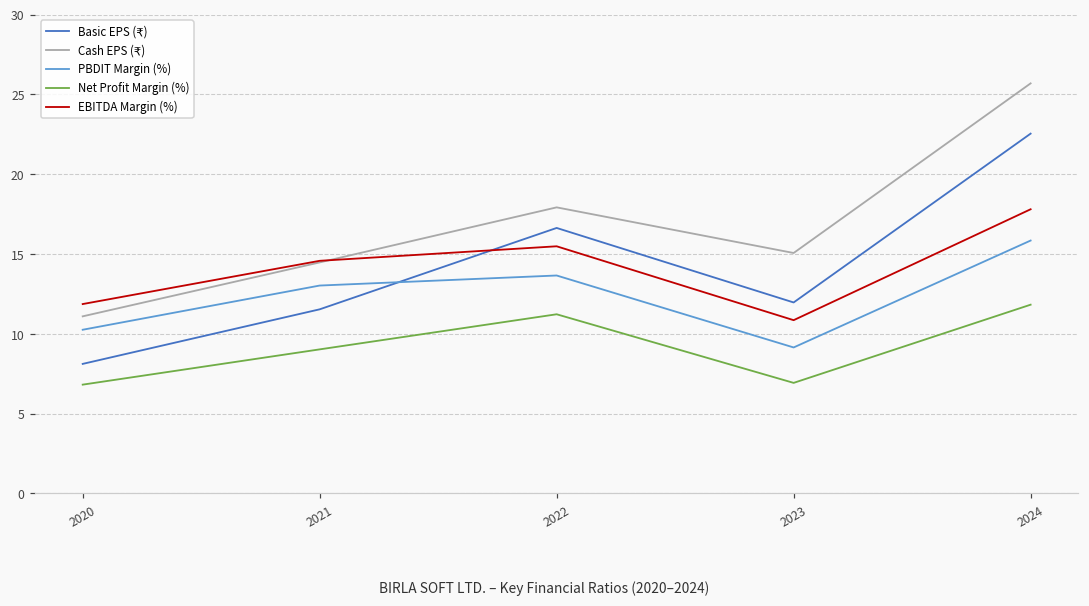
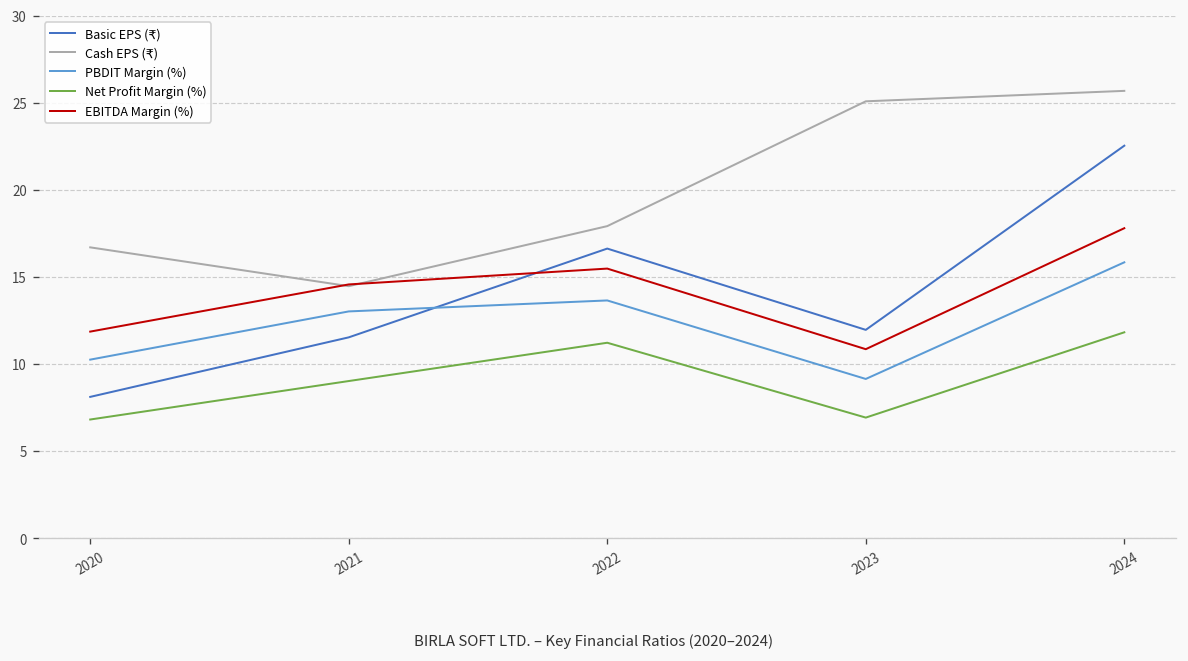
  {
    "Cash EPS (₹)": {
-     "2020": 11.1,
+     "2020": 16.7,
      "2022": 17.9,
-     "2023": 15.1,
+     "2023": 25.1,
      "2024": 25.7
    },
    "Net Profit Margin (%)": {
      "2020": 6.8,
      "2021": 9.0,
      "2022": 11.2,
      "2023": 6.9,
      "2024": 11.8
    },
    "EBITDA Margin (%)": {
      "2020": 11.9,
      "2022": 15.5,
      "2023": 10.9,
      "2024": 17.8
    }
  }
